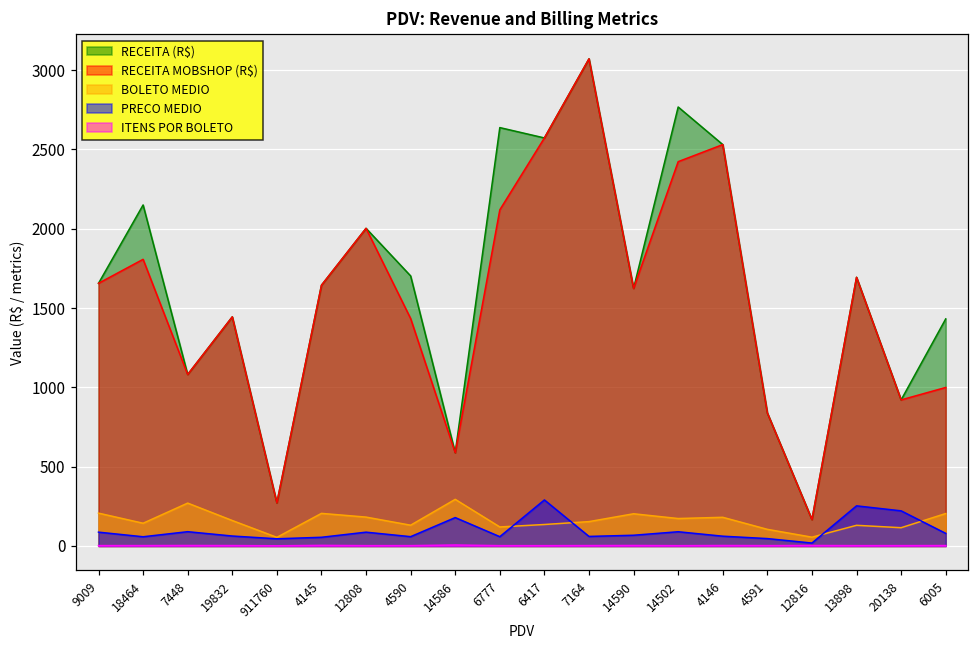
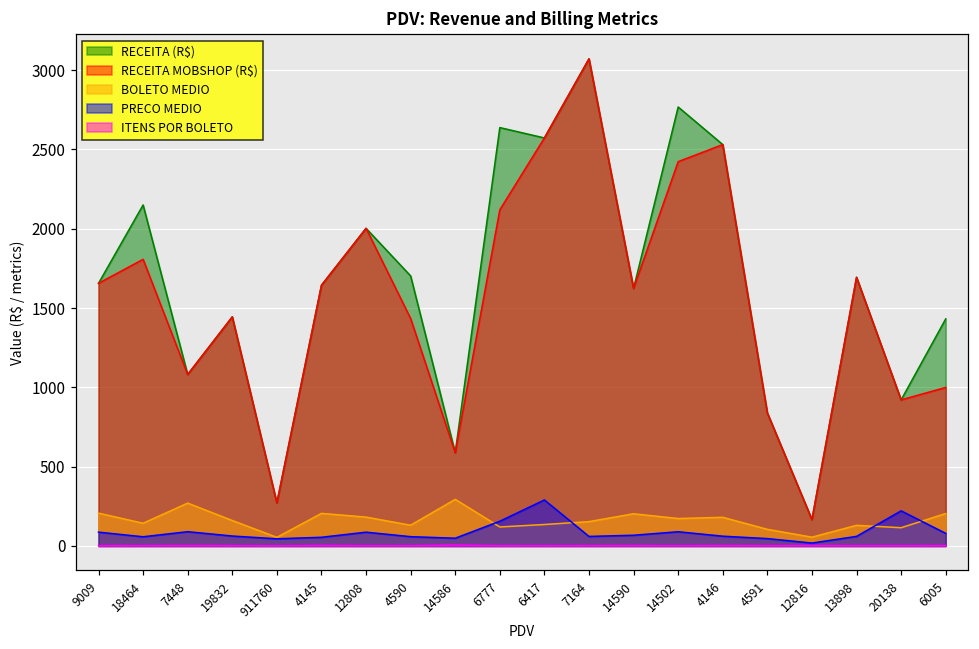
  {
    "RECEITA (R$)": {
      "18464": 2150,
      "4590": 1700,
      "6777": 2640,
      "14502": 2770,
      "6005": 1430
    },
    "RECEITA MOBSHOP (R$)": {
      "18464": 1810,
      "4590": 1430,
      "6777": 2120,
      "14502": 2420,
      "6005": 1000
    },
    "BOLETO MEDIO": {
      "9009": 210,
      "18464": 140,
      "7448": 270,
      "19832": 160,
      "4145": 210,
      "12808": 180,
      "4590": 130,
      "14586": 290,
      "6777": 120,
      "6417": 140,
      "7164": 150,
      "14590": 200,
      "14502": 170,
      "4146": 180,
      "4591": 100,
      "12816": 60,
      "13898": 130,
      "20138": 120,
      "6005": 200
    },
    "PRECO MEDIO": {
      "9009": 90,
      "18464": 60,
      "7448": 90,
      "19832": 60,
      "4145": 50,
      "12808": 90,
      "4590": 60,
-     "14586": 180,
-     "6777": 60,
+     "14586": 50,
+     "6777": 160,
      "6417": 290,
      "7164": 60,
      "14590": 70,
      "14502": 90,
      "4146": 60,
      "4591": 50,
-     "13898": 250,
+     "13898": 60,
      "20138": 220,
      "6005": 80
    },
    "ITENS POR BOLETO": {
      "9009": 0,
      "18464": 0,
      "7448": 0,
      "19832": 0,
      "911760": 0,
      "4145": 0,
      "12808": 0,
      "4590": 0,
      "14586": 10,
      "6777": 0,
      "6417": 0,
      "7164": 0,
      "14590": 0,
      "14502": 0,
      "4146": 0,
      "4591": 0,
      "13898": 0,
      "20138": 0,
      "6005": 0
    }
  }
